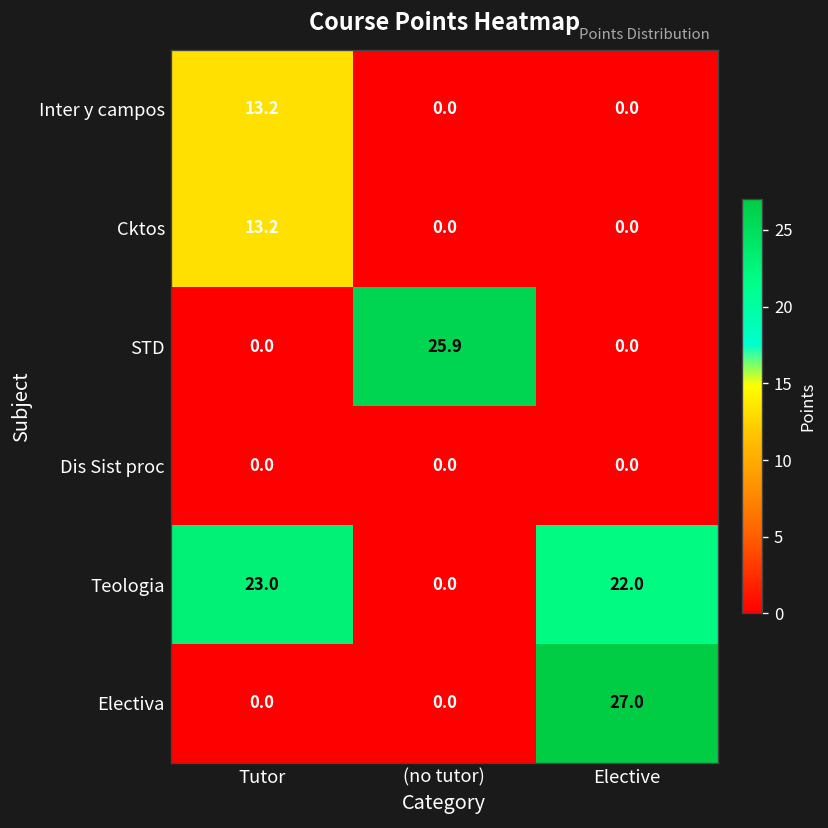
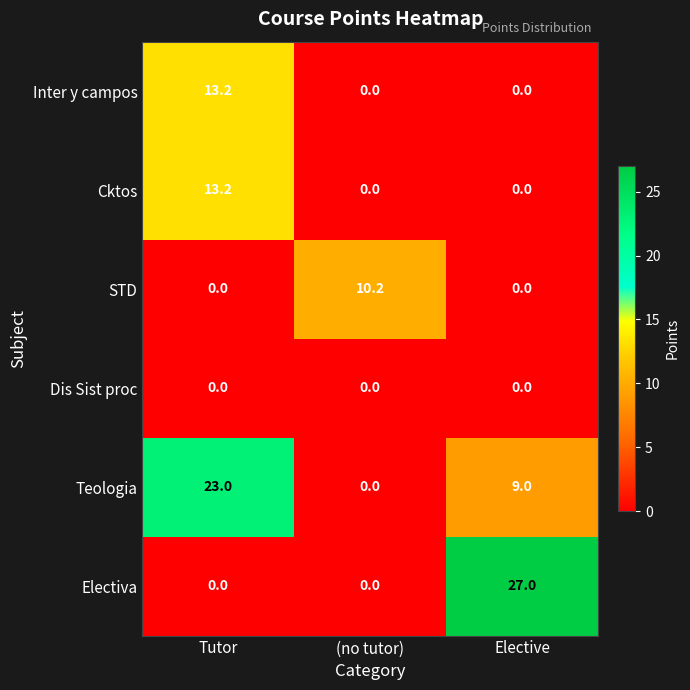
  {
    "Inter y campos": {
      "Tutor": 13.2,
      "(no tutor)": 0.0,
      "Elective": 0.0
    },
    "Cktos": {
      "Tutor": 13.2,
      "(no tutor)": 0.0,
      "Elective": 0.0
    },
    "STD": {
      "Tutor": 0.0,
-     "(no tutor)": 25.9,
+     "(no tutor)": 10.2,
      "Elective": 0.0
    },
    "Dis Sist proc": {
      "Tutor": 0.0,
      "(no tutor)": 0.0,
      "Elective": 0.0
    },
    "Teologia": {
      "Tutor": 23.0,
      "(no tutor)": 0.0,
-     "Elective": 22.0
+     "Elective": 9.0
    },
    "Electiva": {
      "Tutor": 0.0,
      "(no tutor)": 0.0,
      "Elective": 27.0
    }
  }
